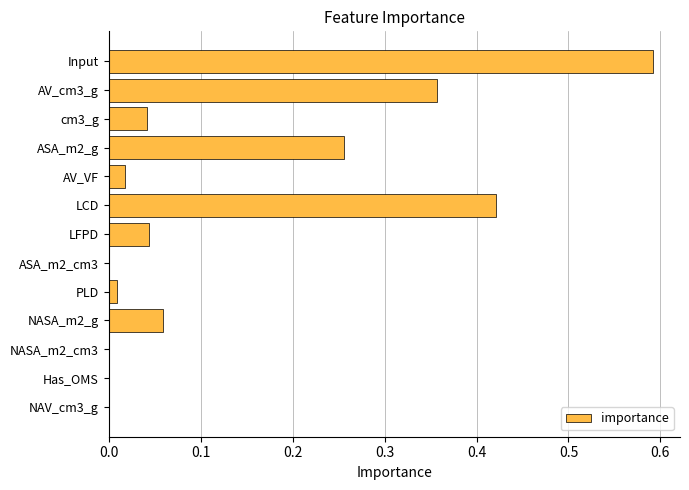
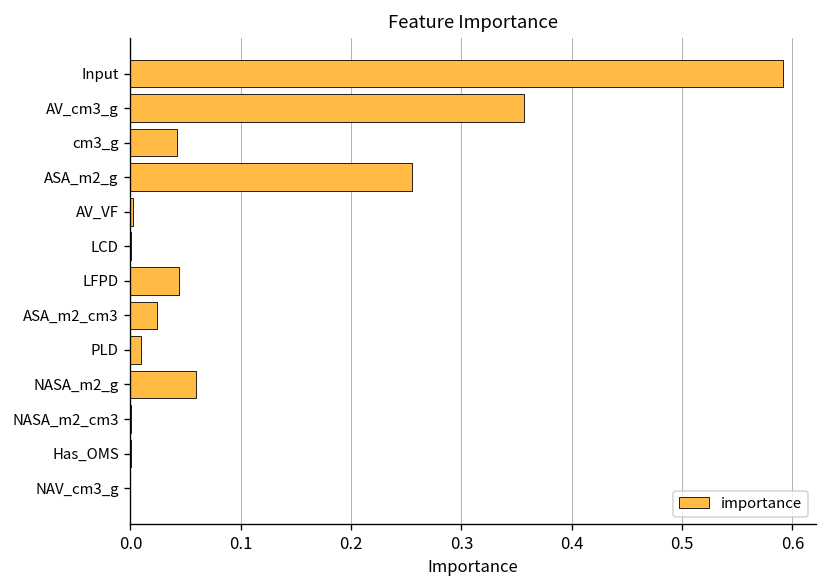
  {
    "Input": 0.59,
    "AV_cm3_g": 0.36,
    "cm3_g": 0.04,
    "ASA_m2_g": 0.26,
-   "AV_VF": 0.02,
-   "LCD": 0.42,
+   "AV_VF": 0.00,
+   "LCD": 0.00,
    "LFPD": 0.04,
-   "ASA_m2_cm3": 0.00,
+   "ASA_m2_cm3": 0.02,
    "PLD": 0.01,
    "NASA_m2_g": 0.06
  }
